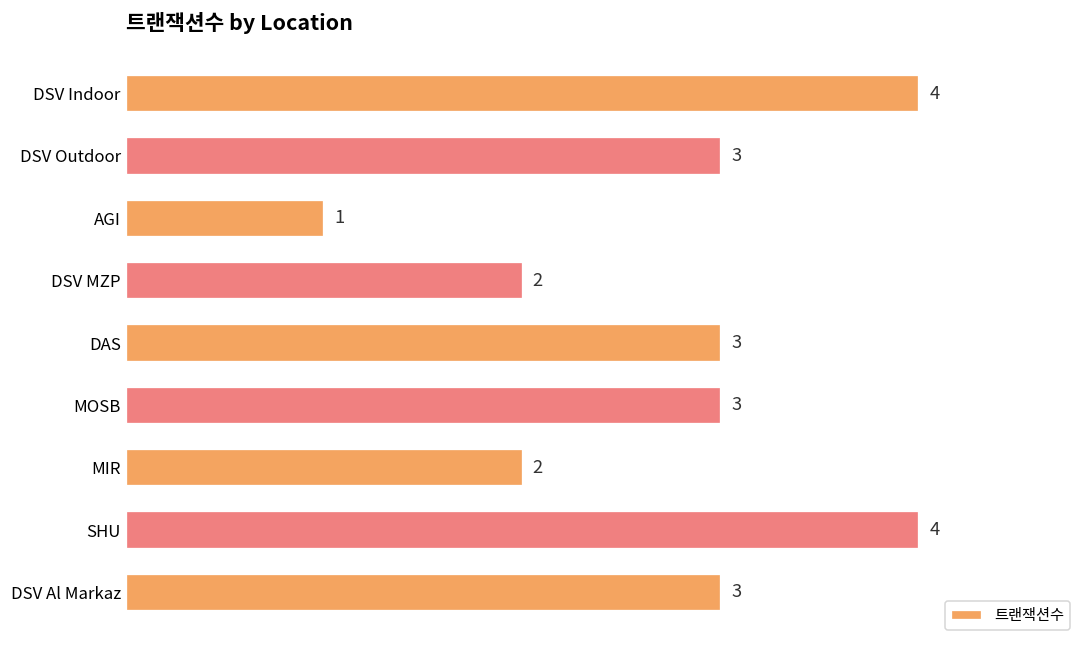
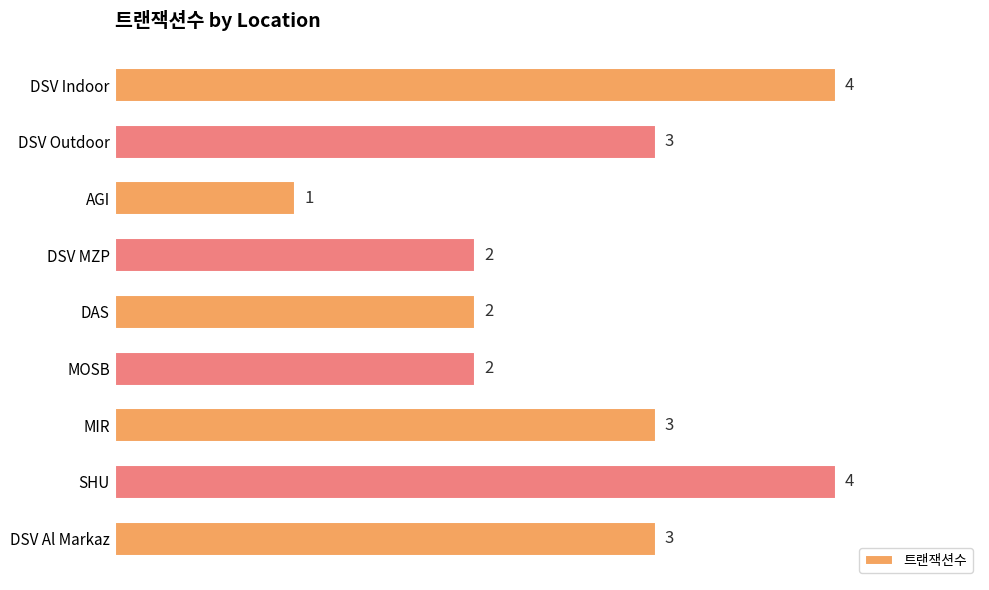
  {
    "DSV Indoor": 4,
    "DSV Outdoor": 3,
    "AGI": 1,
    "DSV MZP": 2,
-   "DAS": 3,
-   "MOSB": 3,
-   "MIR": 2,
+   "DAS": 2,
+   "MOSB": 2,
+   "MIR": 3,
    "SHU": 4,
    "DSV Al Markaz": 3
  }
